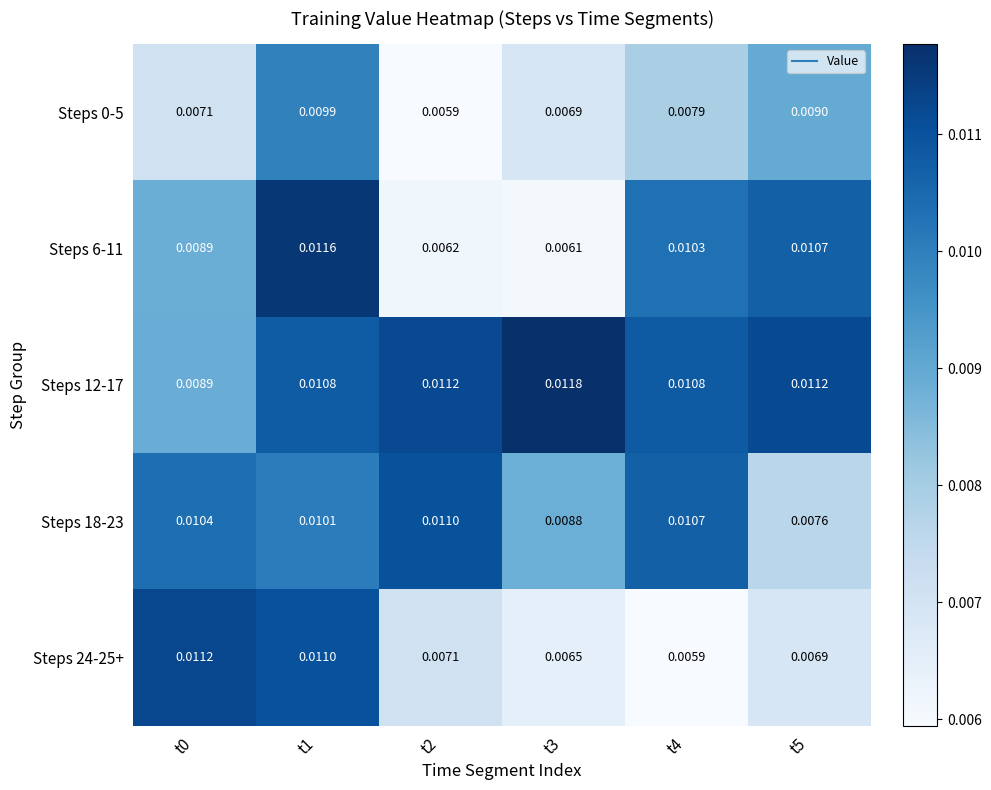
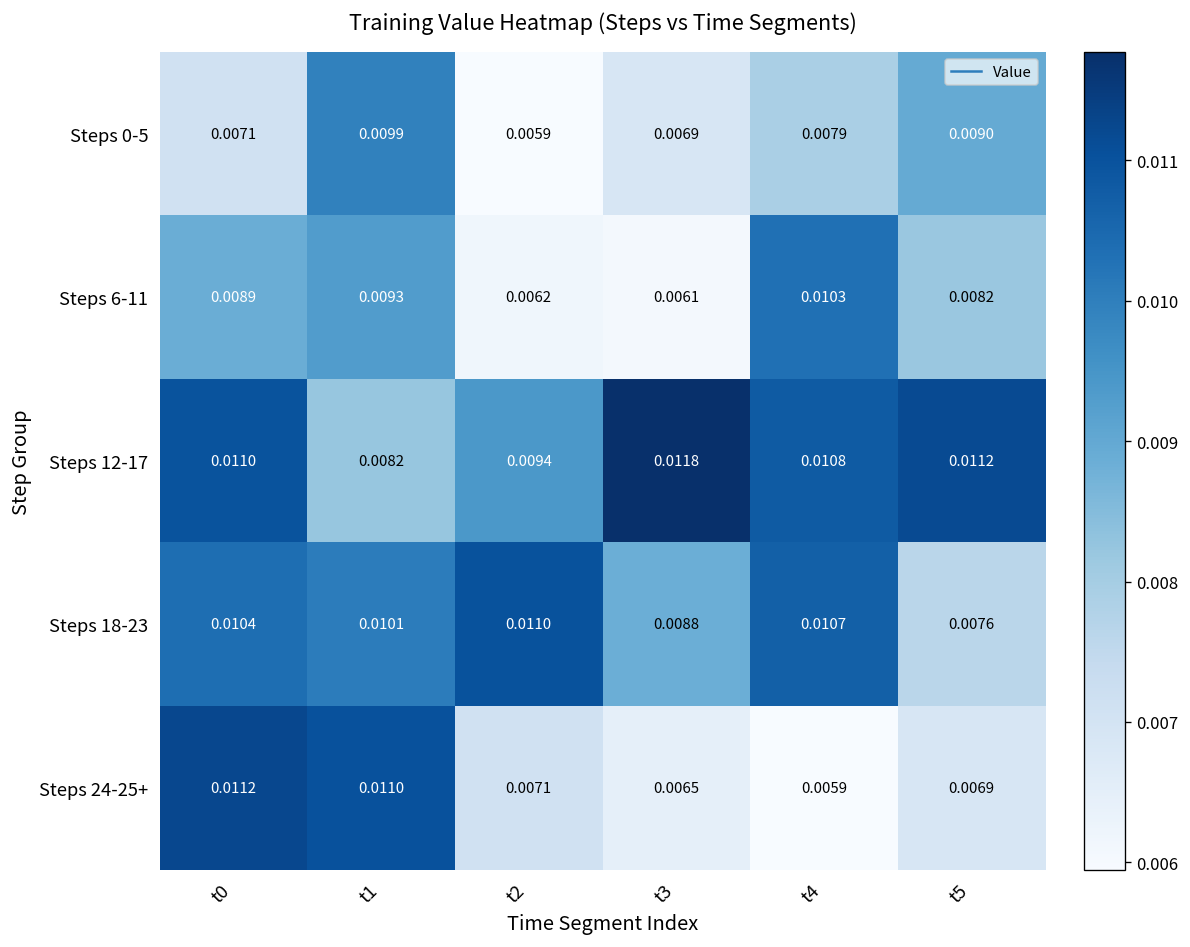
  {
    "Steps 0-5": {
      "t0": 0.0071,
      "t1": 0.0099,
      "t2": 0.0059,
      "t3": 0.0069,
      "t4": 0.0079,
      "t5": 0.0090
    },
    "Steps 6-11": {
      "t0": 0.0089,
-     "t1": 0.0116,
+     "t1": 0.0093,
      "t2": 0.0062,
      "t3": 0.0061,
      "t4": 0.0103,
-     "t5": 0.0107
+     "t5": 0.0082
    },
    "Steps 12-17": {
-     "t0": 0.0089,
-     "t1": 0.0108,
-     "t2": 0.0112,
+     "t0": 0.0110,
+     "t1": 0.0082,
+     "t2": 0.0094,
      "t3": 0.0118,
      "t4": 0.0108,
      "t5": 0.0112
    },
    "Steps 18-23": {
      "t0": 0.0104,
      "t1": 0.0101,
      "t2": 0.0110,
      "t3": 0.0088,
      "t4": 0.0107,
      "t5": 0.0076
    },
    "Steps 24-25+": {
      "t0": 0.0112,
      "t1": 0.0110,
      "t2": 0.0071,
      "t3": 0.0065,
      "t4": 0.0059,
      "t5": 0.0069
    }
  }
